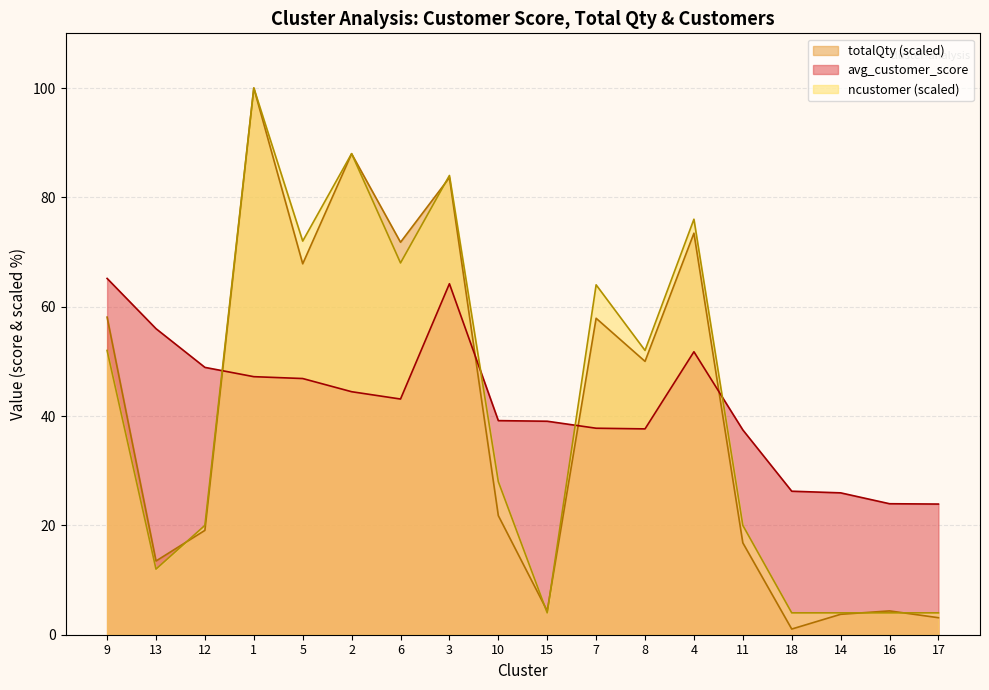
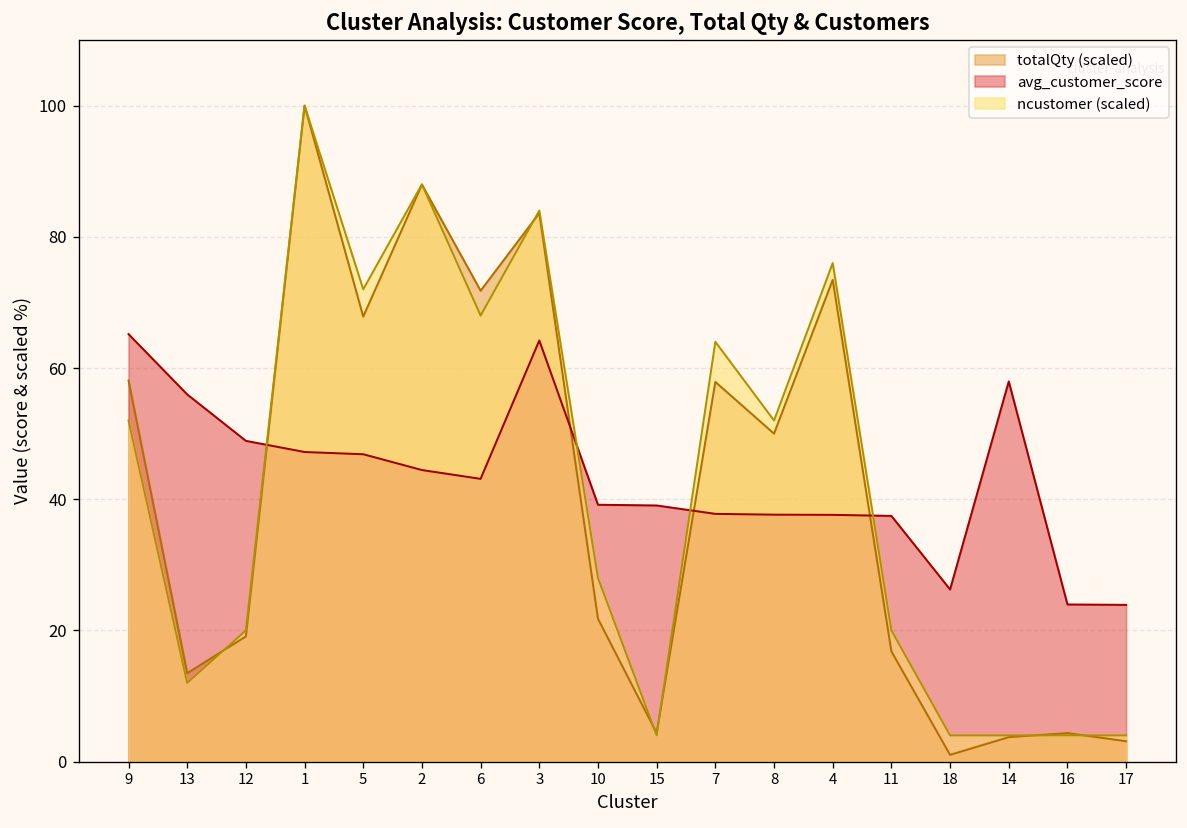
  {
    "totalQty (scaled)": {
      "9": 58,
      "13": 13,
      "12": 19,
      "5": 68,
      "6": 72,
      "10": 22,
      "7": 58,
      "8": 50,
      "4": 73,
      "11": 17,
      "18": 1,
      "17": 3
    },
    "avg_customer_score": {
      "9": 65,
      "13": 56,
      "12": 49,
      "1": 47,
      "5": 47,
      "2": 44,
      "6": 43,
      "3": 64,
      "10": 39,
      "15": 39,
      "7": 38,
      "8": 38,
-     "4": 52,
+     "4": 38,
      "11": 37,
      "18": 26,
-     "14": 26,
+     "14": 58,
      "16": 24,
      "17": 24
    },
    "ncustomer (scaled)": {
      "9": 52,
      "13": 12,
      "12": 20,
      "5": 72,
      "6": 68,
      "10": 28,
      "7": 64,
      "8": 52,
      "4": 76,
      "11": 20,
      "18": 4,
      "17": 4
    }
  }
